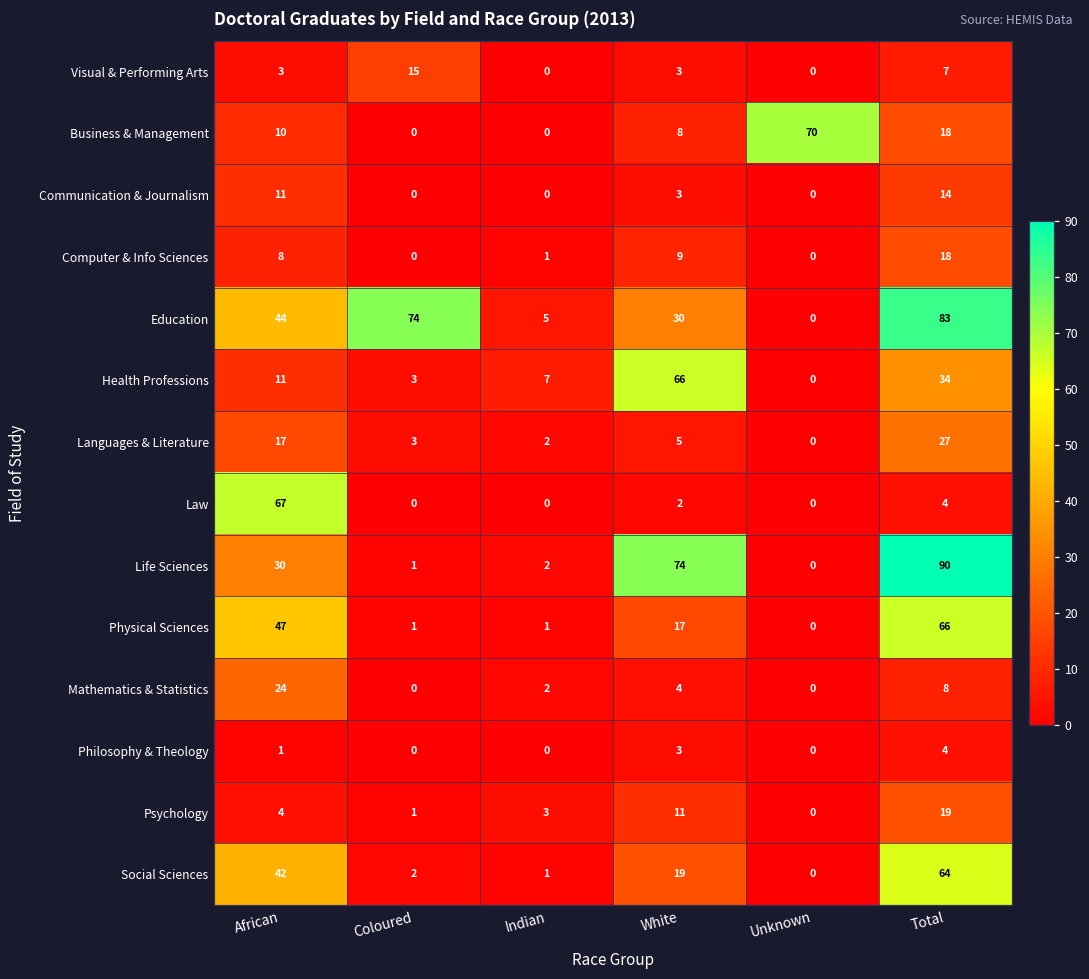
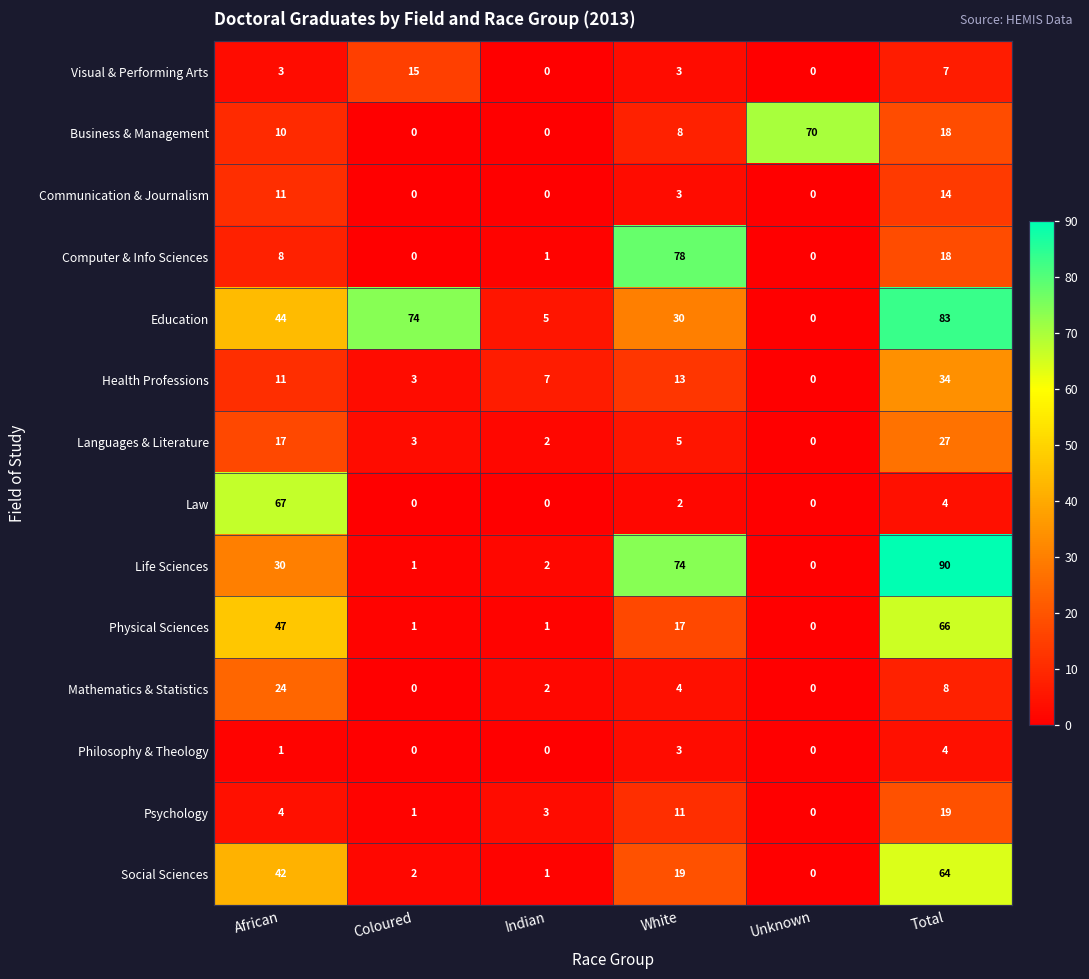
  {
    "Visual & Performing Arts": {
      "African": 3,
      "Coloured": 15,
      "Indian": 0,
      "White": 3,
      "Unknown": 0,
      "Total": 7
    },
    "Business & Management": {
      "African": 10,
      "Coloured": 0,
      "Indian": 0,
      "White": 8,
      "Unknown": 70,
      "Total": 18
    },
    "Communication & Journalism": {
      "African": 11,
      "Coloured": 0,
      "Indian": 0,
      "White": 3,
      "Unknown": 0,
      "Total": 14
    },
    "Computer & Info Sciences": {
      "African": 8,
      "Coloured": 0,
      "Indian": 1,
-     "White": 9,
+     "White": 78,
      "Unknown": 0,
      "Total": 18
    },
    "Education": {
      "African": 44,
      "Coloured": 74,
      "Indian": 5,
      "White": 30,
      "Unknown": 0,
      "Total": 83
    },
    "Health Professions": {
      "African": 11,
      "Coloured": 3,
      "Indian": 7,
-     "White": 66,
+     "White": 13,
      "Unknown": 0,
      "Total": 34
    },
    "Languages & Literature": {
      "African": 17,
      "Coloured": 3,
      "Indian": 2,
      "White": 5,
      "Unknown": 0,
      "Total": 27
    },
    "Law": {
      "African": 67,
      "Coloured": 0,
      "Indian": 0,
      "White": 2,
      "Unknown": 0,
      "Total": 4
    },
    "Life Sciences": {
      "African": 30,
      "Coloured": 1,
      "Indian": 2,
      "White": 74,
      "Unknown": 0,
      "Total": 90
    },
    "Physical Sciences": {
      "African": 47,
      "Coloured": 1,
      "Indian": 1,
      "White": 17,
      "Unknown": 0,
      "Total": 66
    },
    "Mathematics & Statistics": {
      "African": 24,
      "Coloured": 0,
      "Indian": 2,
      "White": 4,
      "Unknown": 0,
      "Total": 8
    },
    "Philosophy & Theology": {
      "African": 1,
      "Coloured": 0,
      "Indian": 0,
      "White": 3,
      "Unknown": 0,
      "Total": 4
    },
    "Psychology": {
      "African": 4,
      "Coloured": 1,
      "Indian": 3,
      "White": 11,
      "Unknown": 0,
      "Total": 19
    },
    "Social Sciences": {
      "African": 42,
      "Coloured": 2,
      "Indian": 1,
      "White": 19,
      "Unknown": 0,
      "Total": 64
    }
  }
